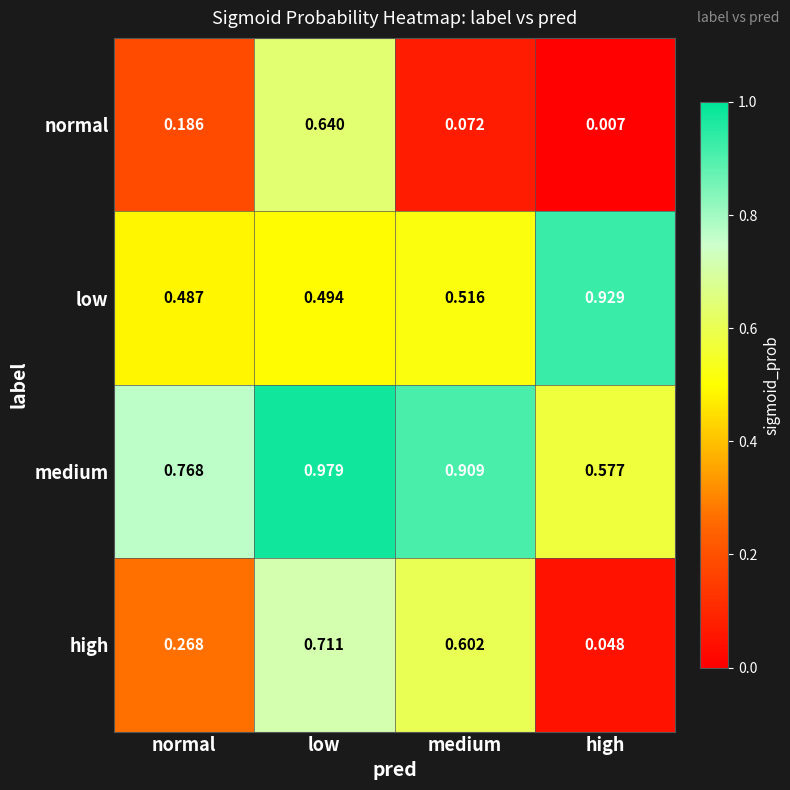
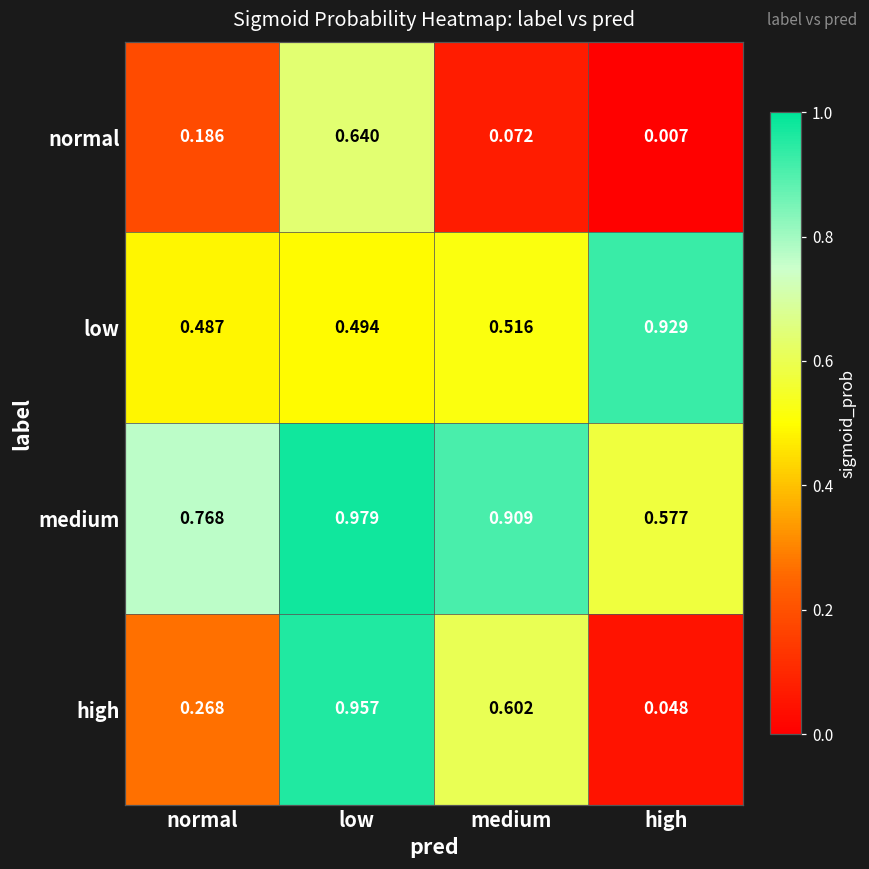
  {
    "normal": {
      "normal": 0.186,
      "low": 0.640,
      "medium": 0.072,
      "high": 0.007
    },
    "low": {
      "normal": 0.487,
      "low": 0.494,
      "medium": 0.516,
      "high": 0.929
    },
    "medium": {
      "normal": 0.768,
      "low": 0.979,
      "medium": 0.909,
      "high": 0.577
    },
    "high": {
      "normal": 0.268,
-     "low": 0.711,
+     "low": 0.957,
      "medium": 0.602,
      "high": 0.048
    }
  }
